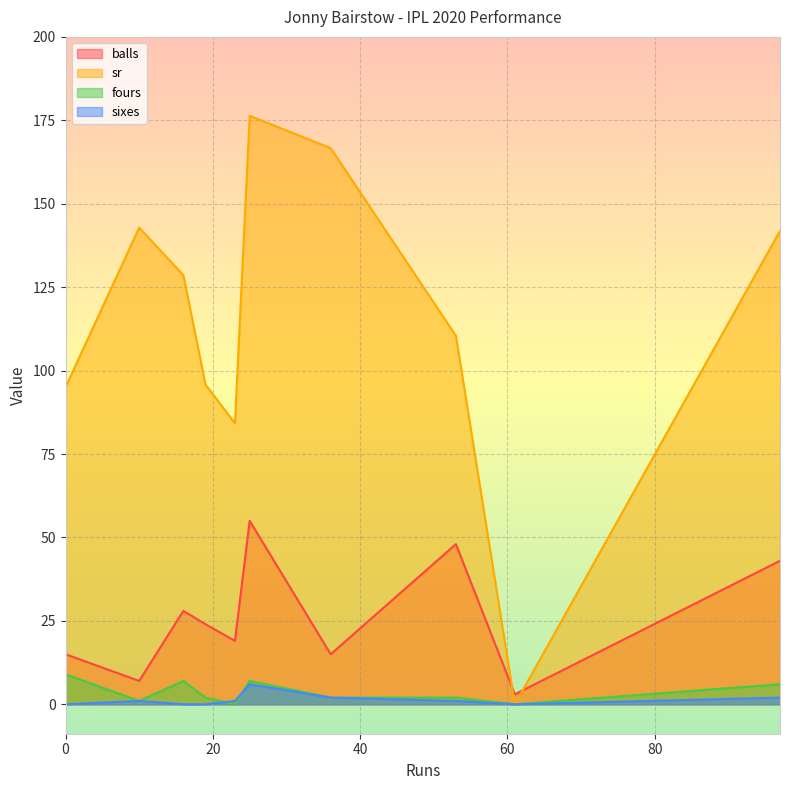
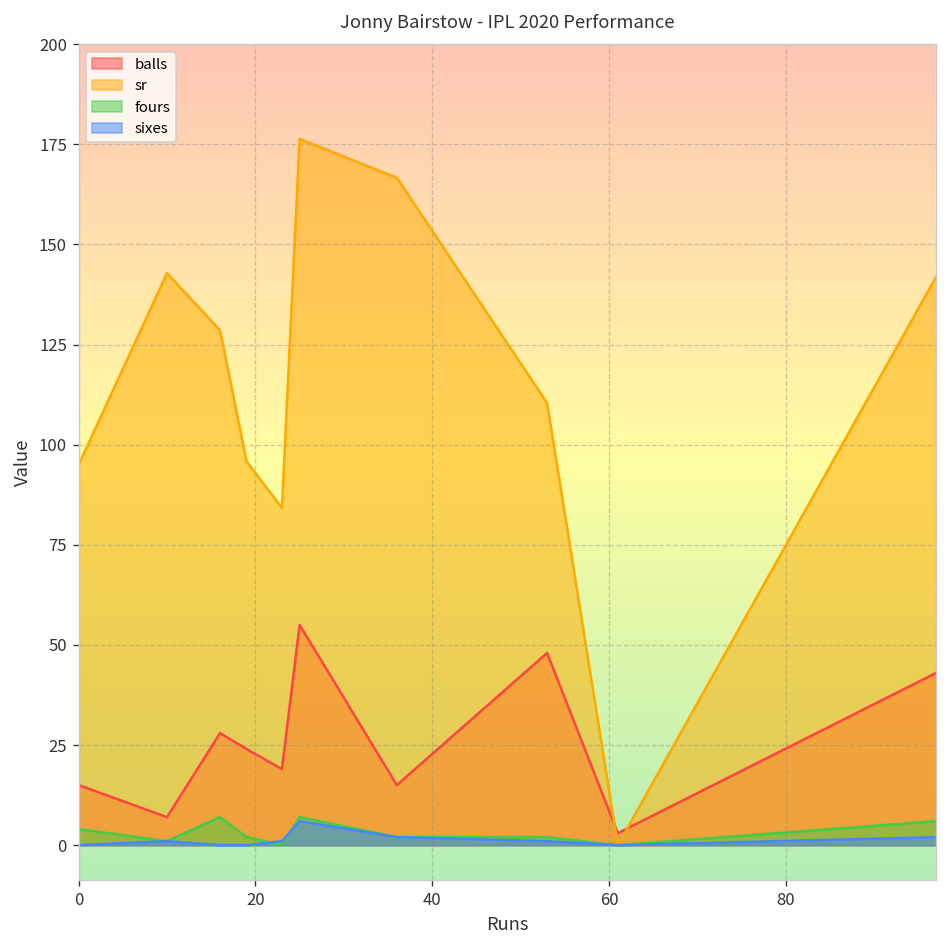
  {
    "balls": {
      "0": 15
    },
    "sr": {
      "0": 95
    },
    "fours": {
-     "0": 9
+     "0": 4
    },
    "sixes": {
      "0": 0
    }
  }
